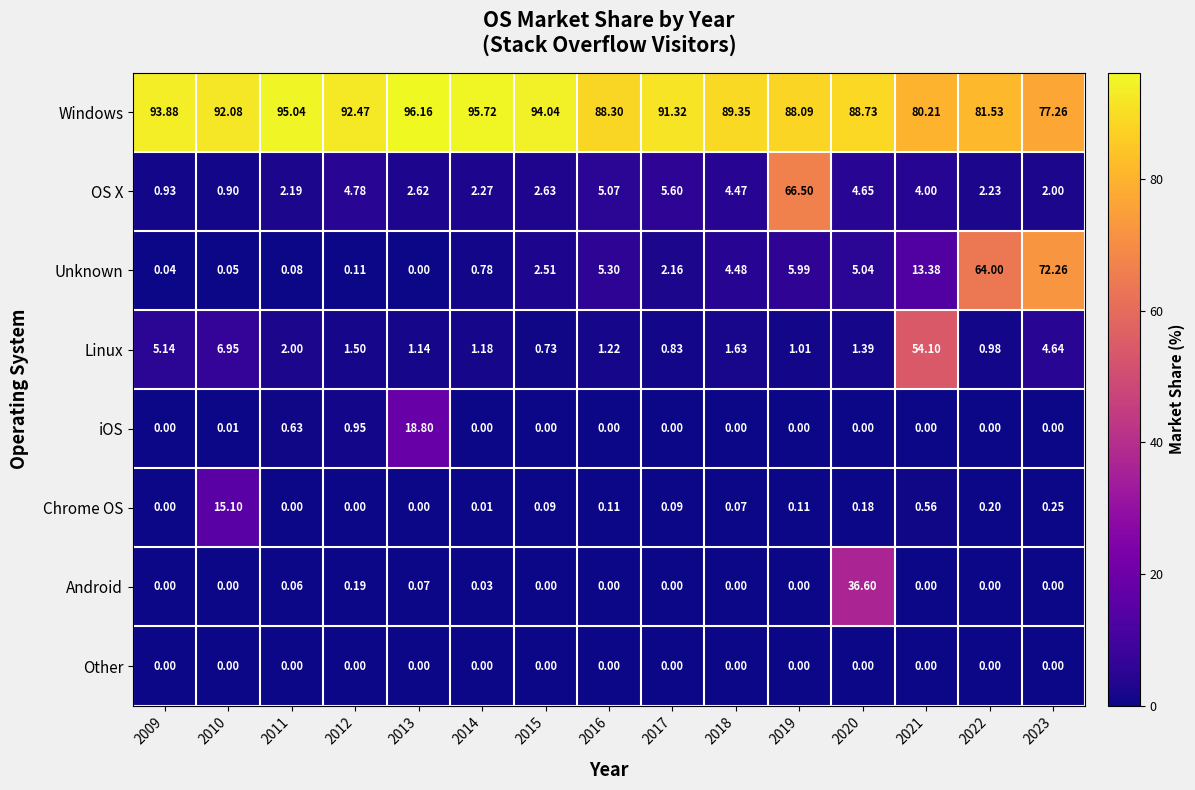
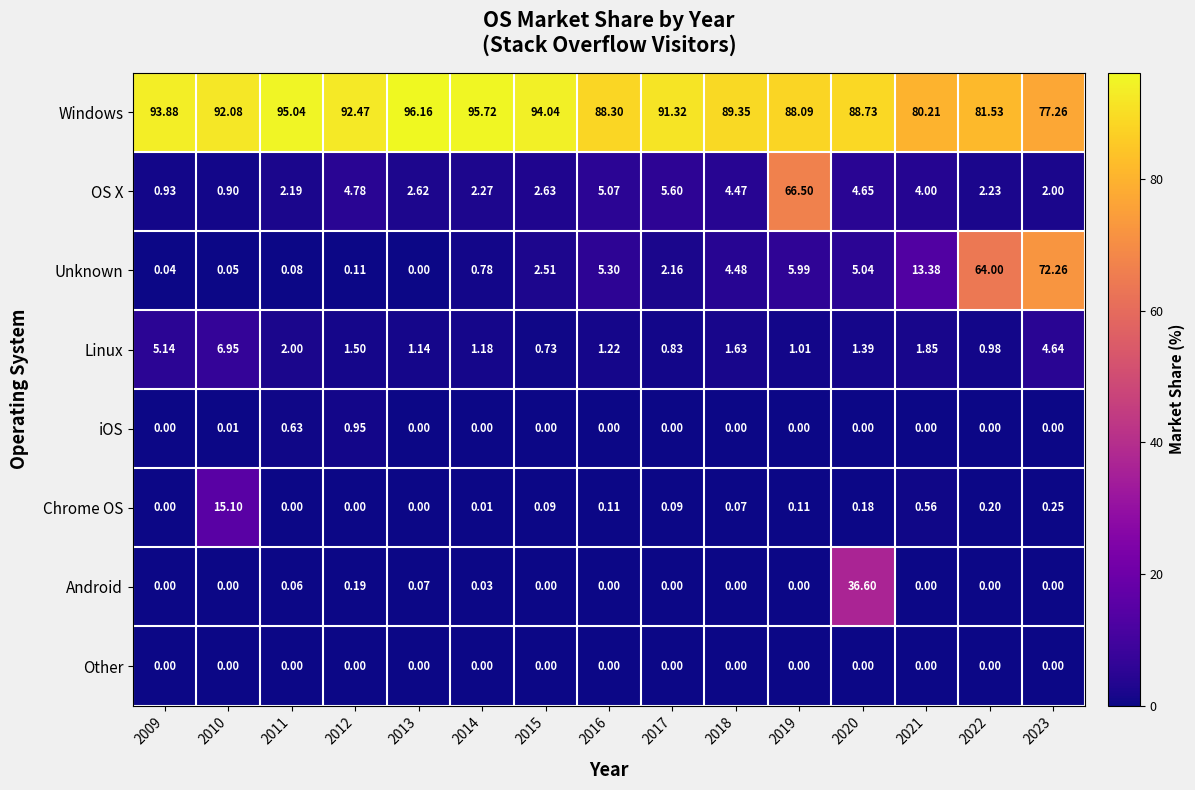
  {
    "Windows": {
      "2009": 93.88,
      "2010": 92.08,
      "2011": 95.04,
      "2012": 92.47,
      "2013": 96.16,
      "2014": 95.72,
      "2015": 94.04,
      "2016": 88.30,
      "2017": 91.32,
      "2018": 89.35,
      "2019": 88.09,
      "2020": 88.73,
      "2021": 80.21,
      "2022": 81.53,
      "2023": 77.26
    },
    "OS X": {
      "2009": 0.93,
      "2010": 0.90,
      "2011": 2.19,
      "2012": 4.78,
      "2013": 2.62,
      "2014": 2.27,
      "2015": 2.63,
      "2016": 5.07,
      "2017": 5.60,
      "2018": 4.47,
      "2019": 66.50,
      "2020": 4.65,
      "2021": 4.00,
      "2022": 2.23,
      "2023": 2.00
    },
    "Unknown": {
      "2009": 0.04,
      "2010": 0.05,
      "2011": 0.08,
      "2012": 0.11,
      "2013": 0.00,
      "2014": 0.78,
      "2015": 2.51,
      "2016": 5.30,
      "2017": 2.16,
      "2018": 4.48,
      "2019": 5.99,
      "2020": 5.04,
      "2021": 13.38,
      "2022": 64.00,
      "2023": 72.26
    },
    "Linux": {
      "2009": 5.14,
      "2010": 6.95,
      "2011": 2.00,
      "2012": 1.50,
      "2013": 1.14,
      "2014": 1.18,
      "2015": 0.73,
      "2016": 1.22,
      "2017": 0.83,
      "2018": 1.63,
      "2019": 1.01,
      "2020": 1.39,
-     "2021": 54.10,
+     "2021": 1.85,
      "2022": 0.98,
      "2023": 4.64
    },
    "iOS": {
      "2009": 0.00,
      "2010": 0.01,
      "2011": 0.63,
      "2012": 0.95,
-     "2013": 18.80,
+     "2013": 0.00,
      "2014": 0.00,
      "2015": 0.00,
      "2016": 0.00,
      "2017": 0.00,
      "2018": 0.00,
      "2019": 0.00,
      "2020": 0.00,
      "2021": 0.00,
      "2022": 0.00,
      "2023": 0.00
    },
    "Chrome OS": {
      "2009": 0.00,
      "2010": 15.10,
      "2011": 0.00,
      "2012": 0.00,
      "2013": 0.00,
      "2014": 0.01,
      "2015": 0.09,
      "2016": 0.11,
      "2017": 0.09,
      "2018": 0.07,
      "2019": 0.11,
      "2020": 0.18,
      "2021": 0.56,
      "2022": 0.20,
      "2023": 0.25
    },
    "Android": {
      "2009": 0.00,
      "2010": 0.00,
      "2011": 0.06,
      "2012": 0.19,
      "2013": 0.07,
      "2014": 0.03,
      "2015": 0.00,
      "2016": 0.00,
      "2017": 0.00,
      "2018": 0.00,
      "2019": 0.00,
      "2020": 36.60,
      "2021": 0.00,
      "2022": 0.00,
      "2023": 0.00
    },
    "Other": {
      "2009": 0.00,
      "2010": 0.00,
      "2011": 0.00,
      "2012": 0.00,
      "2013": 0.00,
      "2014": 0.00,
      "2015": 0.00,
      "2016": 0.00,
      "2017": 0.00,
      "2018": 0.00,
      "2019": 0.00,
      "2020": 0.00,
      "2021": 0.00,
      "2022": 0.00,
      "2023": 0.00
    }
  }
